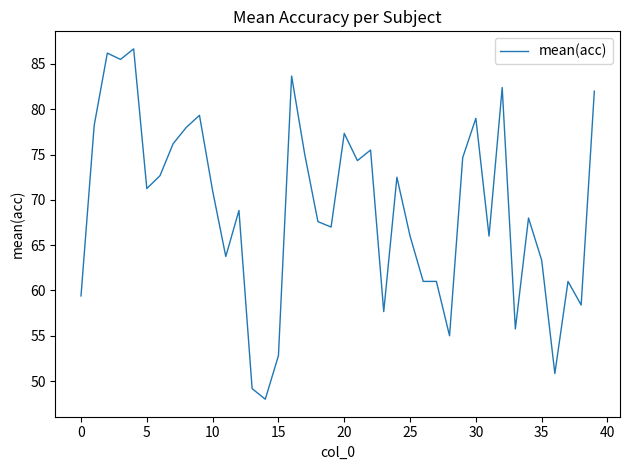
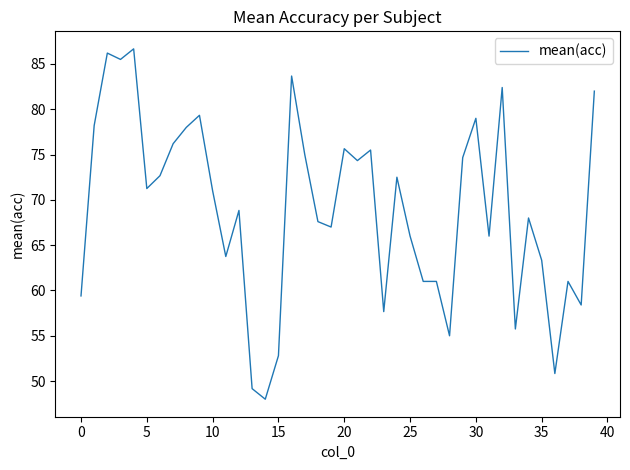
  {
    "0": 59,
    "5": 71,
    "10": 71,
    "15": 53,
-   "20": 77,
+   "20": 76,
    "25": 66,
    "30": 79,
    "35": 63
  }
